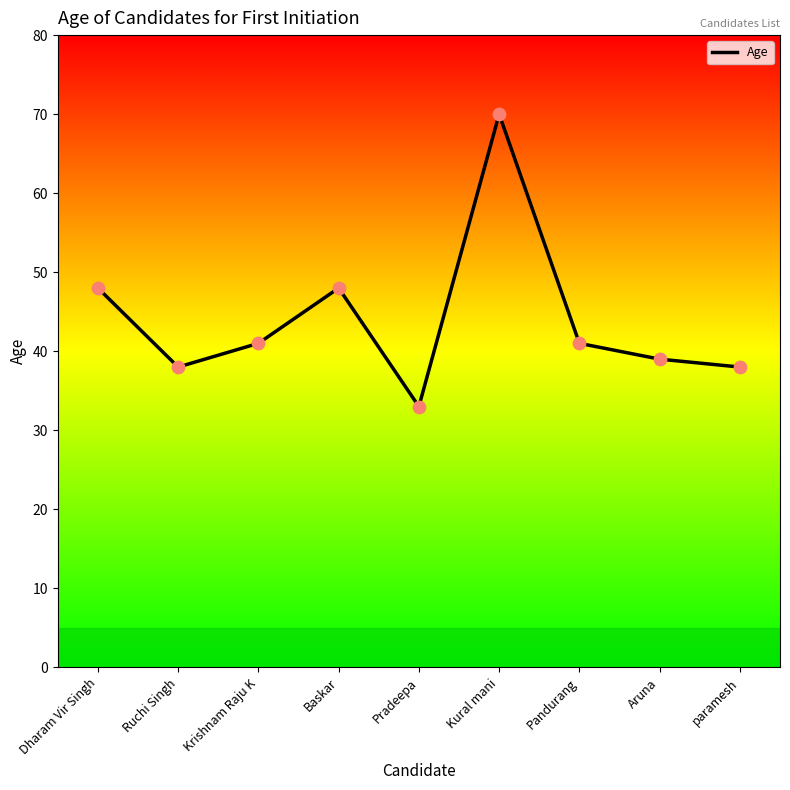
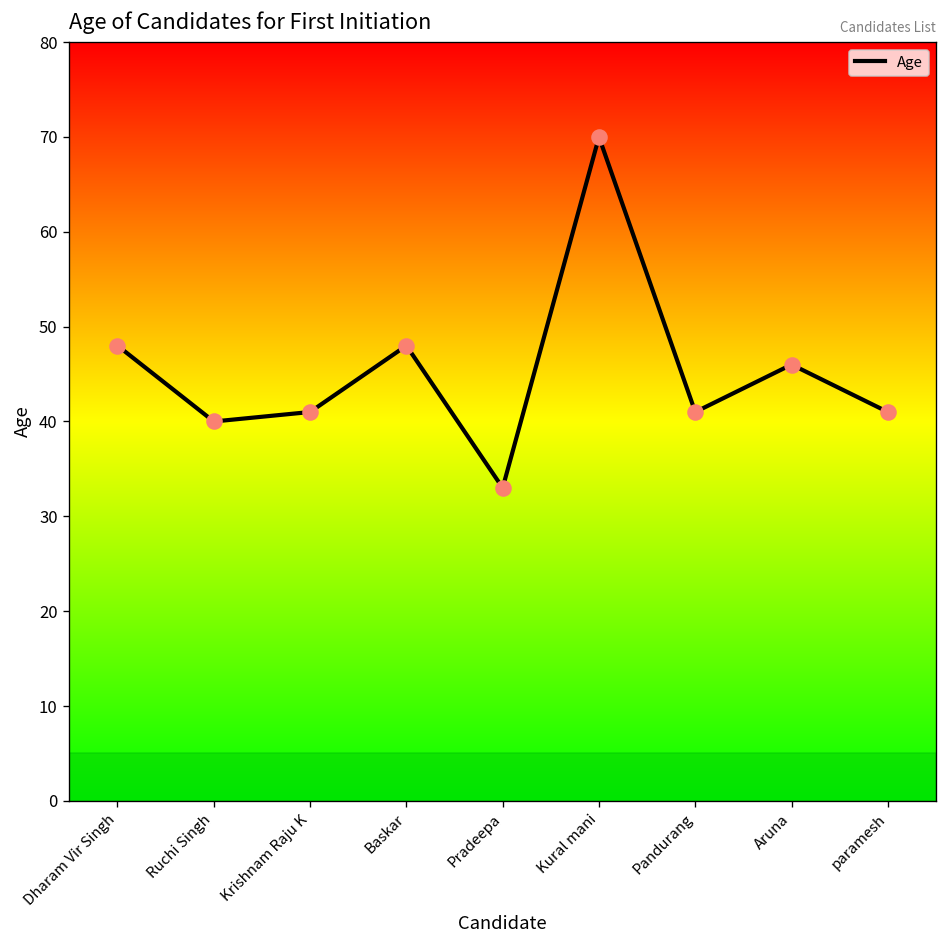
  {
    "Dharam Vir Singh": 48,
-   "Ruchi Singh": 38,
+   "Ruchi Singh": 40,
    "Krishnam Raju K": 41,
    "Baskar": 48,
    "Pradeepa": 33,
    "Kural mani": 70,
    "Pandurang": 41,
-   "Aruna": 39,
-   "paramesh": 38
+   "Aruna": 46,
+   "paramesh": 41
  }
